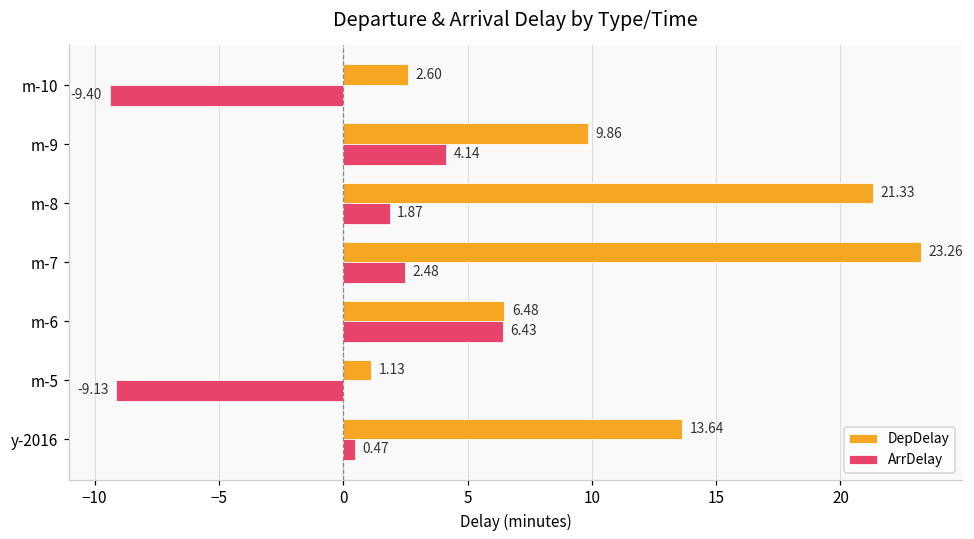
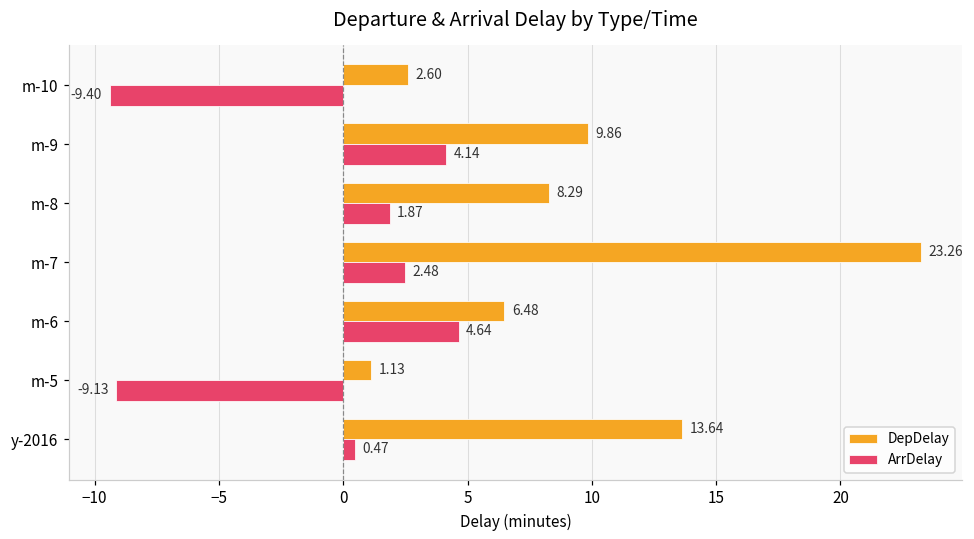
  {
    "DepDelay": {
      "m-10": 2.60,
      "m-9": 9.86,
-     "m-8": 21.33,
+     "m-8": 8.29,
      "m-7": 23.26,
      "m-6": 6.48,
      "m-5": 1.13,
      "y-2016": 13.64
    },
    "ArrDelay": {
      "m-10": -9.40,
      "m-9": 4.14,
      "m-8": 1.87,
      "m-7": 2.48,
-     "m-6": 6.43,
+     "m-6": 4.64,
      "m-5": -9.13,
      "y-2016": 0.47
    }
  }
